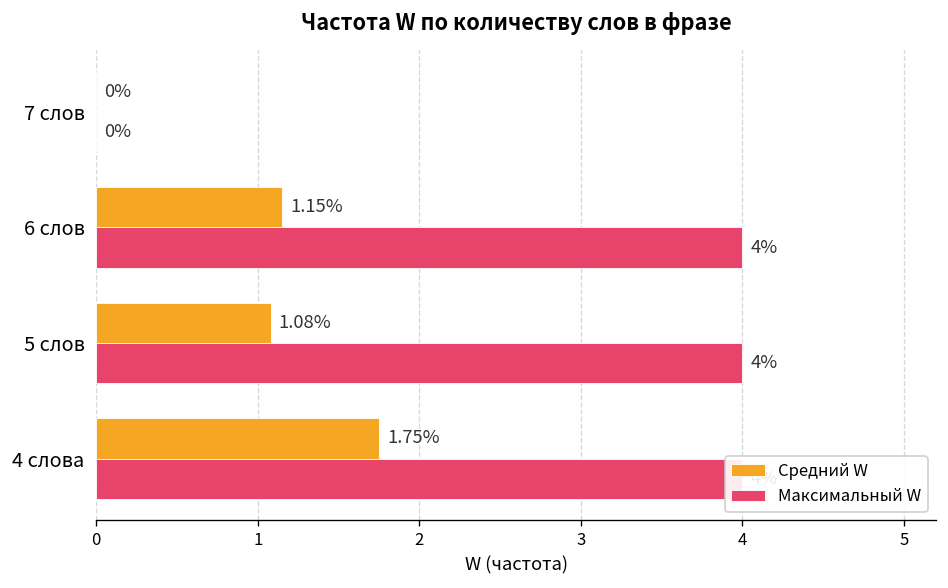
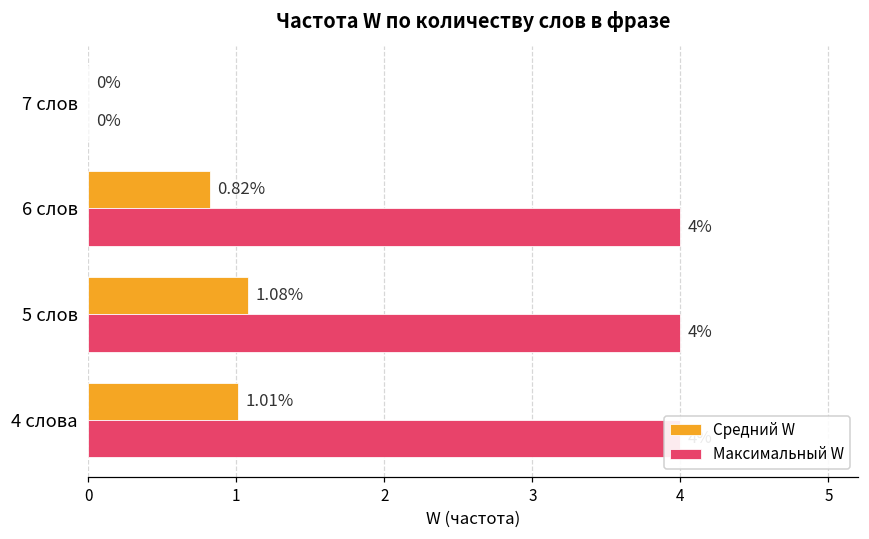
  {
    "Средний W": {
      "7 слов": "0%",
-     "6 слов": "1.15%",
+     "6 слов": "0.82%",
      "5 слов": "1.08%",
-     "4 слова": "1.75%"
+     "4 слова": "1.01%"
    },
    "Максимальный W": {
      "7 слов": "0%",
      "6 слов": "4%",
      "5 слов": "4%"
    }
  }
